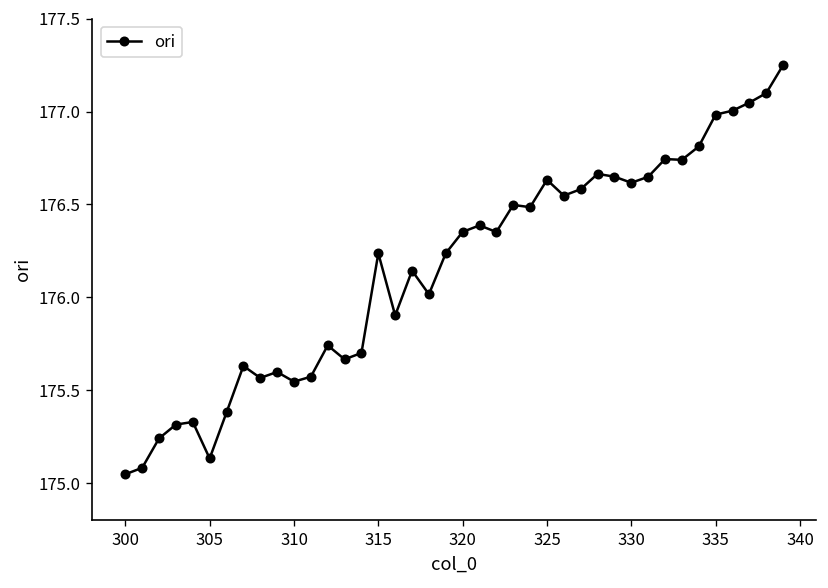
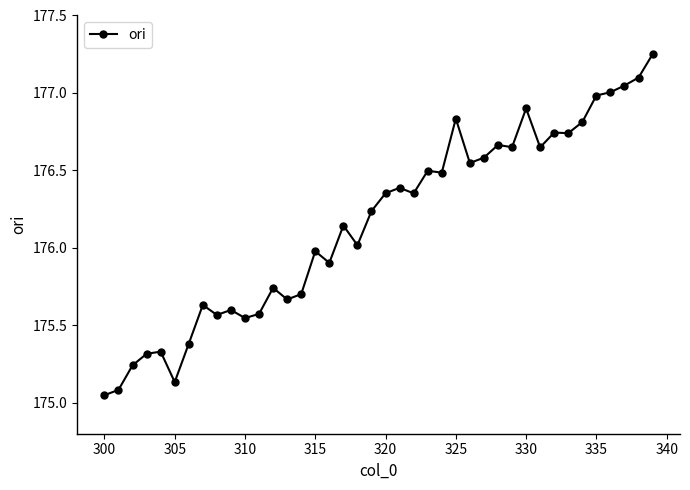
  {
    "300": 175.05,
    "305": 175.13,
    "310": 175.55,
-   "315": 176.24,
+   "315": 175.98,
    "320": 176.35,
-   "325": 176.63,
-   "330": 176.62,
+   "325": 176.83,
+   "330": 176.90,
    "335": 176.98
  }
